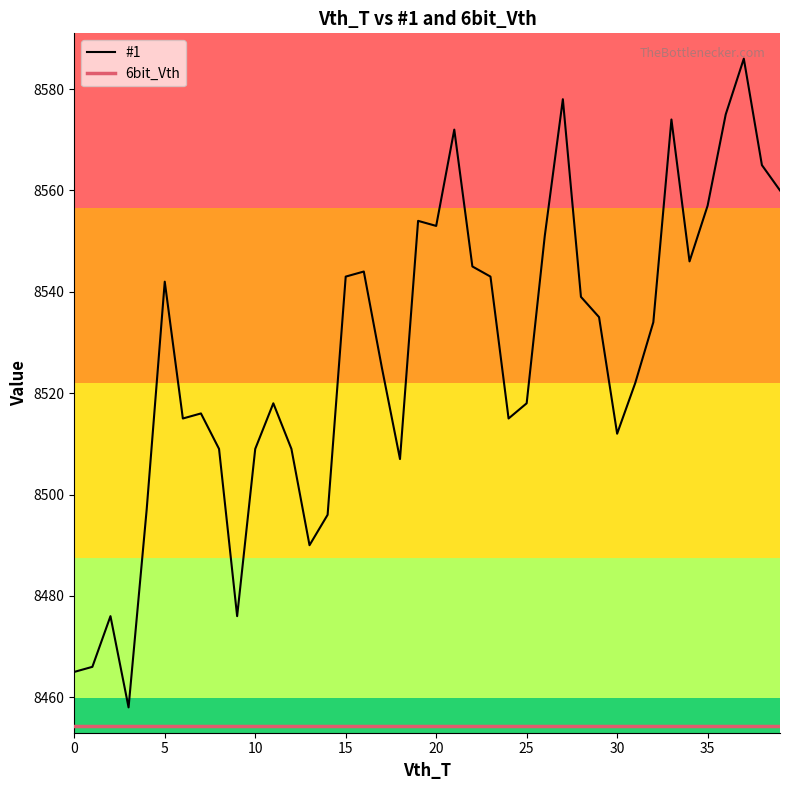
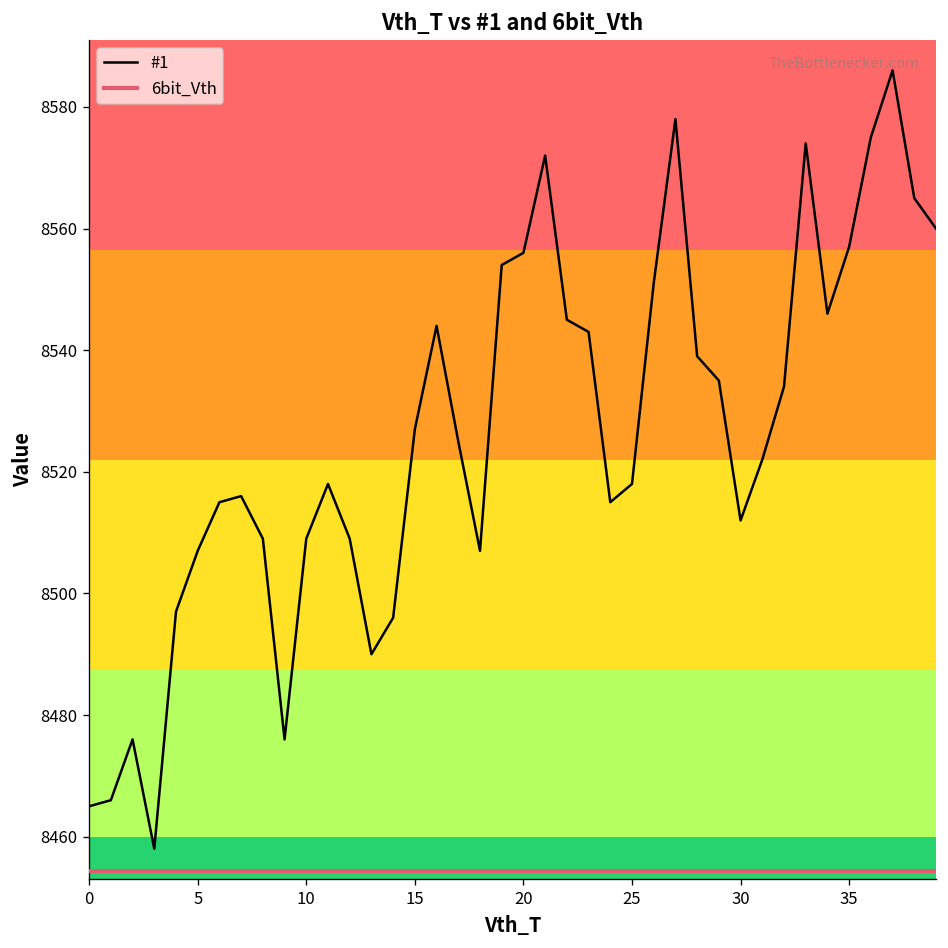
  {
    "#1": {
      "0": 8465,
-     "5": 8542,
+     "5": 8507,
      "10": 8509,
-     "15": 8543,
-     "20": 8553,
+     "15": 8527,
+     "20": 8556,
      "25": 8518,
      "30": 8512,
      "35": 8557
    },
    "6bit_Vth": {
      "0": 8454,
      "5": 8454,
      "10": 8454,
      "15": 8454,
      "20": 8454,
      "25": 8454,
      "30": 8454,
      "35": 8454
    }
  }
